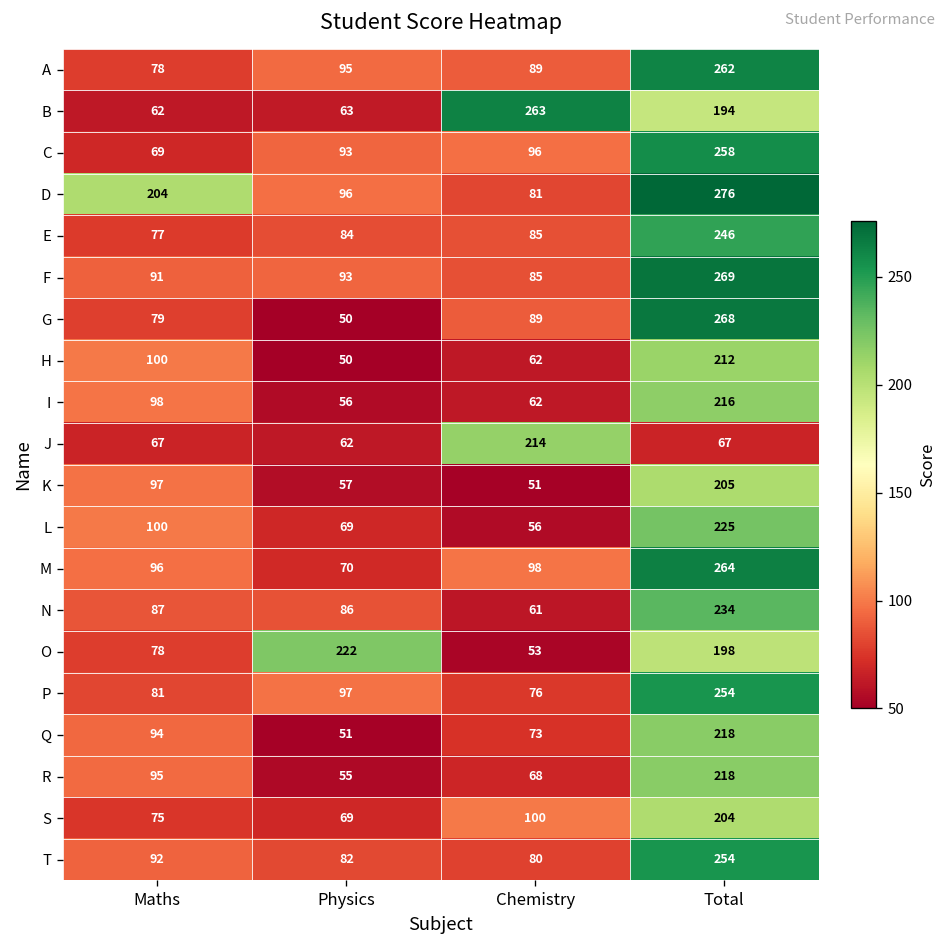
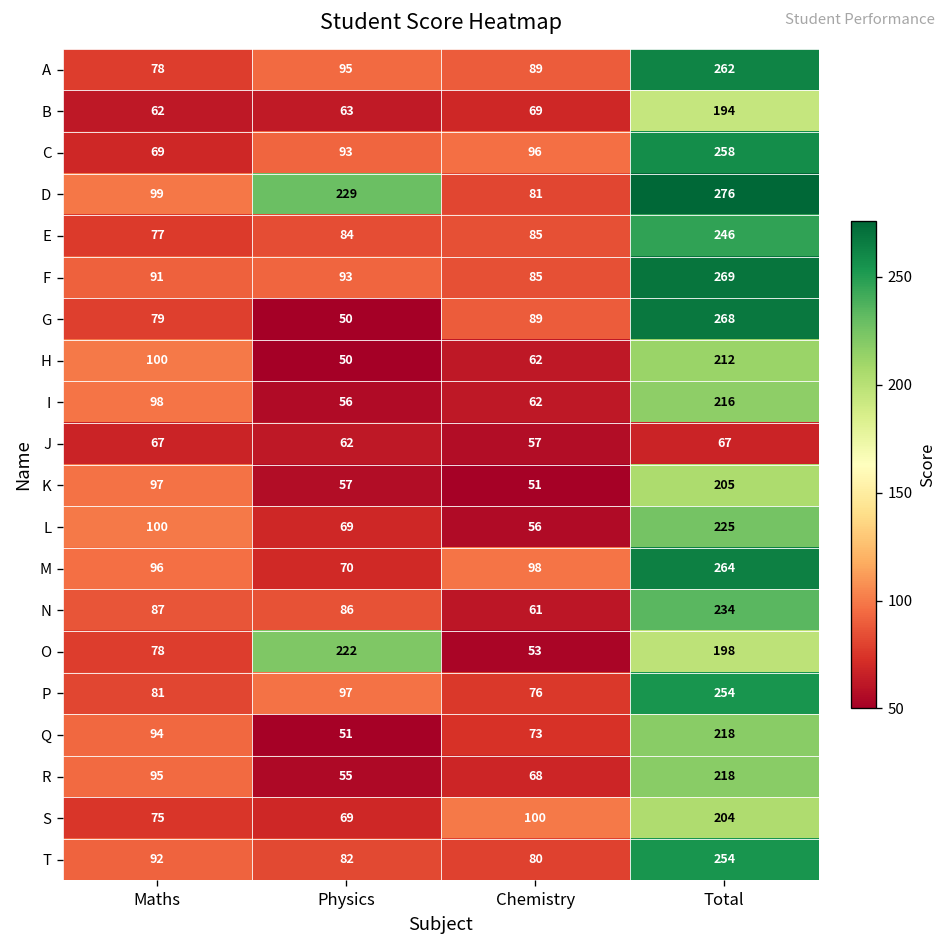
  {
    "A": {
      "Maths": 78,
      "Physics": 95,
      "Chemistry": 89,
      "Total": 262
    },
    "B": {
      "Maths": 62,
      "Physics": 63,
-     "Chemistry": 263,
+     "Chemistry": 69,
      "Total": 194
    },
    "C": {
      "Maths": 69,
      "Physics": 93,
      "Chemistry": 96,
      "Total": 258
    },
    "D": {
-     "Maths": 204,
-     "Physics": 96,
+     "Maths": 99,
+     "Physics": 229,
      "Chemistry": 81,
      "Total": 276
    },
    "E": {
      "Maths": 77,
      "Physics": 84,
      "Chemistry": 85,
      "Total": 246
    },
    "F": {
      "Maths": 91,
      "Physics": 93,
      "Chemistry": 85,
      "Total": 269
    },
    "G": {
      "Maths": 79,
      "Physics": 50,
      "Chemistry": 89,
      "Total": 268
    },
    "H": {
      "Maths": 100,
      "Physics": 50,
      "Chemistry": 62,
      "Total": 212
    },
    "I": {
      "Maths": 98,
      "Physics": 56,
      "Chemistry": 62,
      "Total": 216
    },
    "J": {
      "Maths": 67,
      "Physics": 62,
-     "Chemistry": 214,
+     "Chemistry": 57,
      "Total": 67
    },
    "K": {
      "Maths": 97,
      "Physics": 57,
      "Chemistry": 51,
      "Total": 205
    },
    "L": {
      "Maths": 100,
      "Physics": 69,
      "Chemistry": 56,
      "Total": 225
    },
    "M": {
      "Maths": 96,
      "Physics": 70,
      "Chemistry": 98,
      "Total": 264
    },
    "N": {
      "Maths": 87,
      "Physics": 86,
      "Chemistry": 61,
      "Total": 234
    },
    "O": {
      "Maths": 78,
      "Physics": 222,
      "Chemistry": 53,
      "Total": 198
    },
    "P": {
      "Maths": 81,
      "Physics": 97,
      "Chemistry": 76,
      "Total": 254
    },
    "Q": {
      "Maths": 94,
      "Physics": 51,
      "Chemistry": 73,
      "Total": 218
    },
    "R": {
      "Maths": 95,
      "Physics": 55,
      "Chemistry": 68,
      "Total": 218
    },
    "S": {
      "Maths": 75,
      "Physics": 69,
      "Chemistry": 100,
      "Total": 204
    },
    "T": {
      "Maths": 92,
      "Physics": 82,
      "Chemistry": 80,
      "Total": 254
    }
  }
